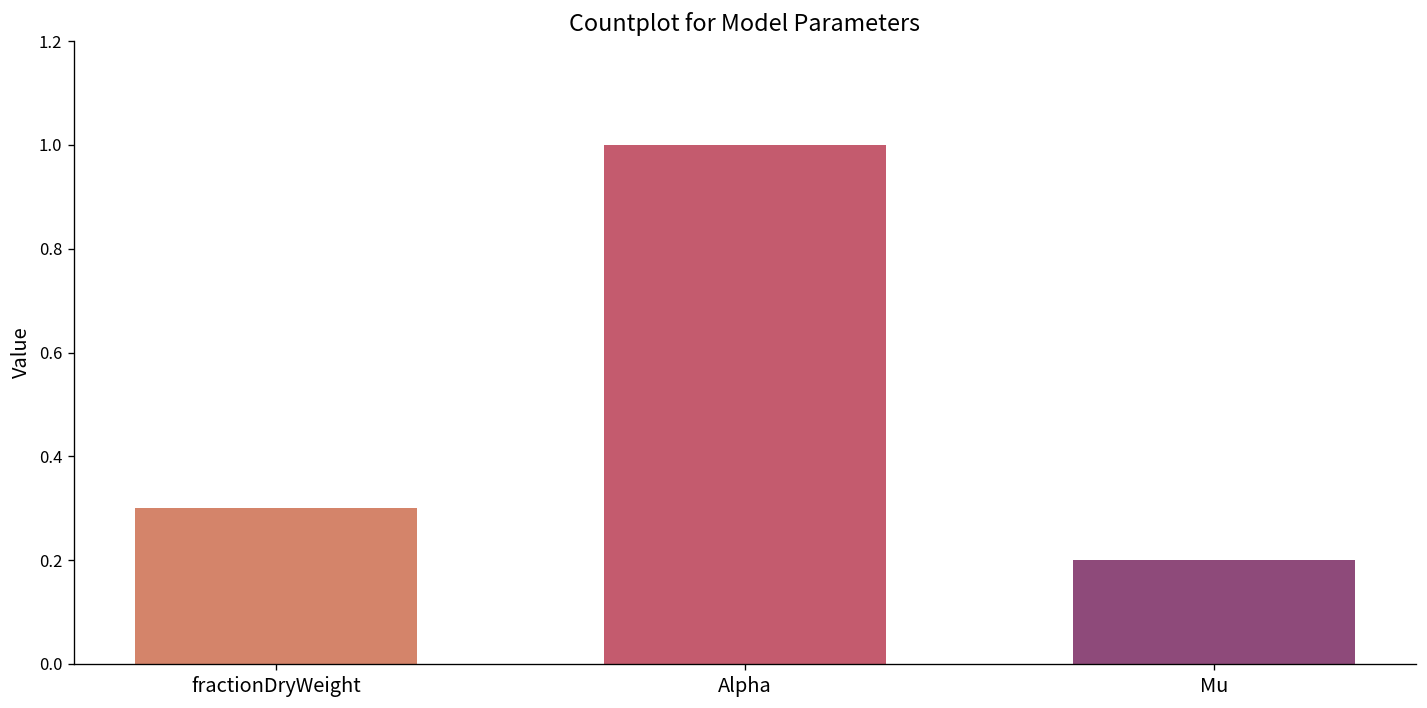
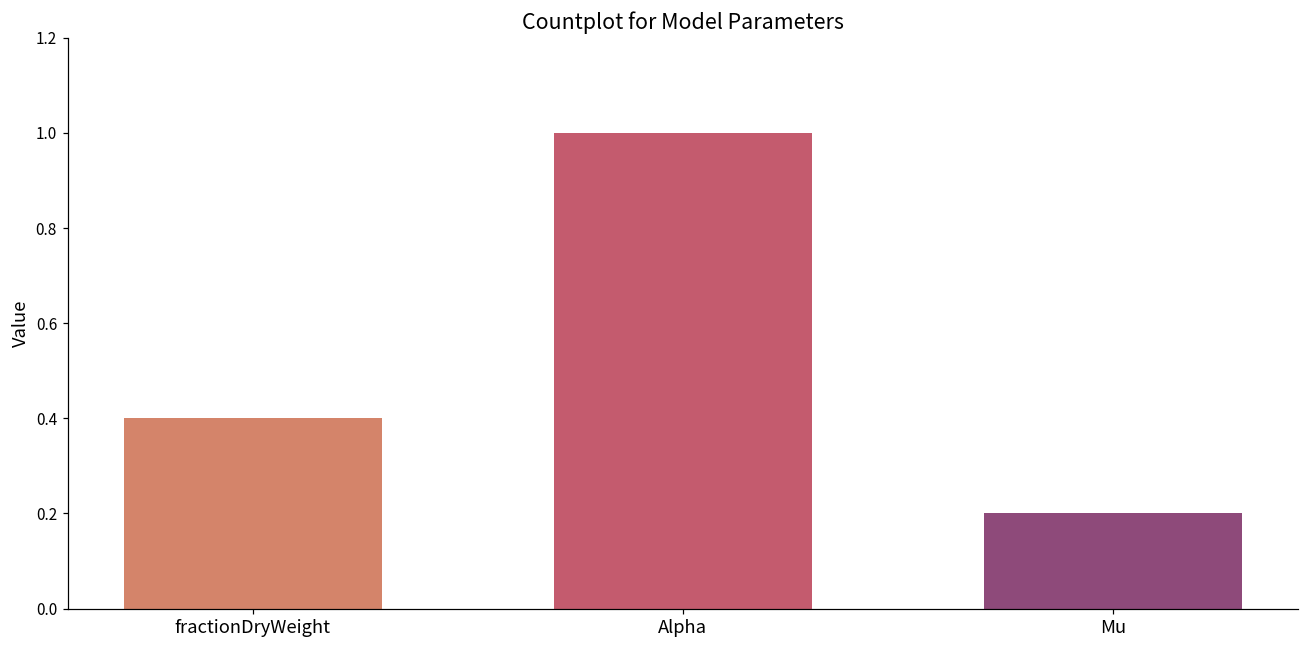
  {
-   "fractionDryWeight": 0.3,
+   "fractionDryWeight": 0.4,
    "Alpha": 1.0,
    "Mu": 0.2
  }
